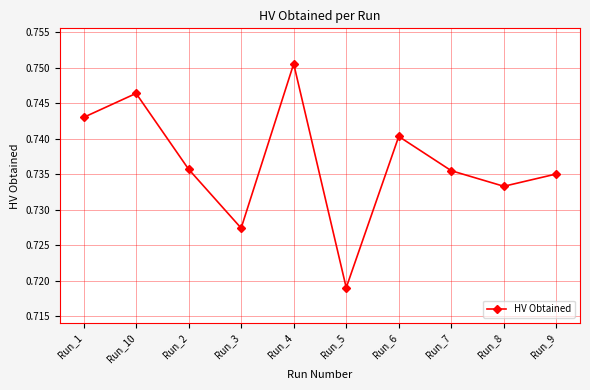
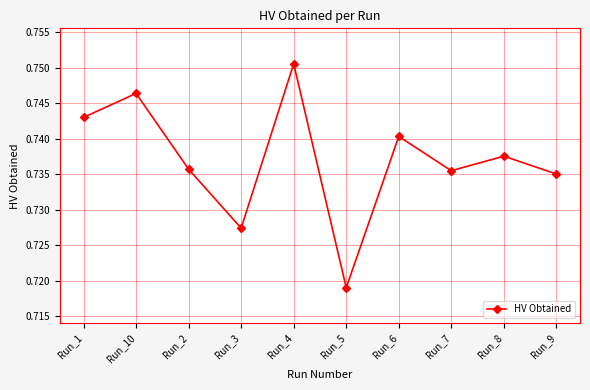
  {
    "Run_1": 0.743,
    "Run_10": 0.746,
    "Run_2": 0.736,
    "Run_3": 0.727,
    "Run_4": 0.751,
    "Run_5": 0.719,
    "Run_6": 0.740,
    "Run_7": 0.736,
-   "Run_8": 0.733,
+   "Run_8": 0.738,
    "Run_9": 0.735
  }
